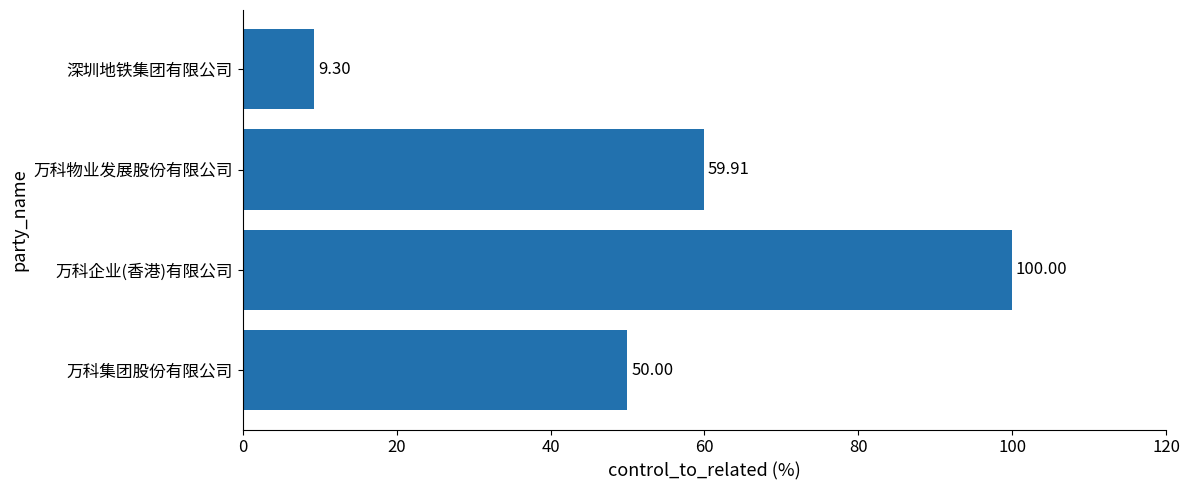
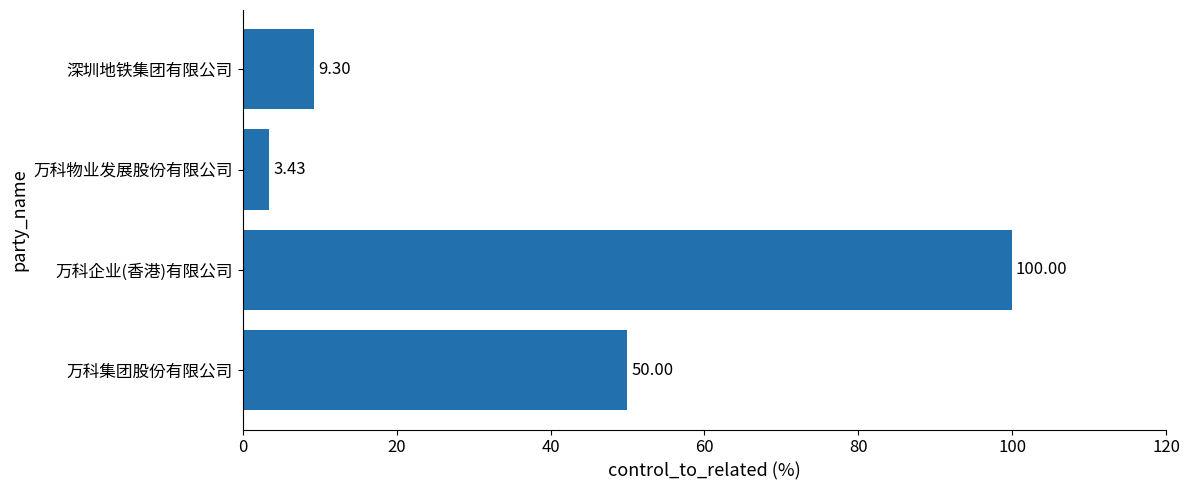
  {
    "深圳地铁集团有限公司": 9.30,
-   "万科物业发展股份有限公司": 59.91,
+   "万科物业发展股份有限公司": 3.43,
    "万科企业(香港)有限公司": 100.00,
    "万科集团股份有限公司": 50.00
  }
